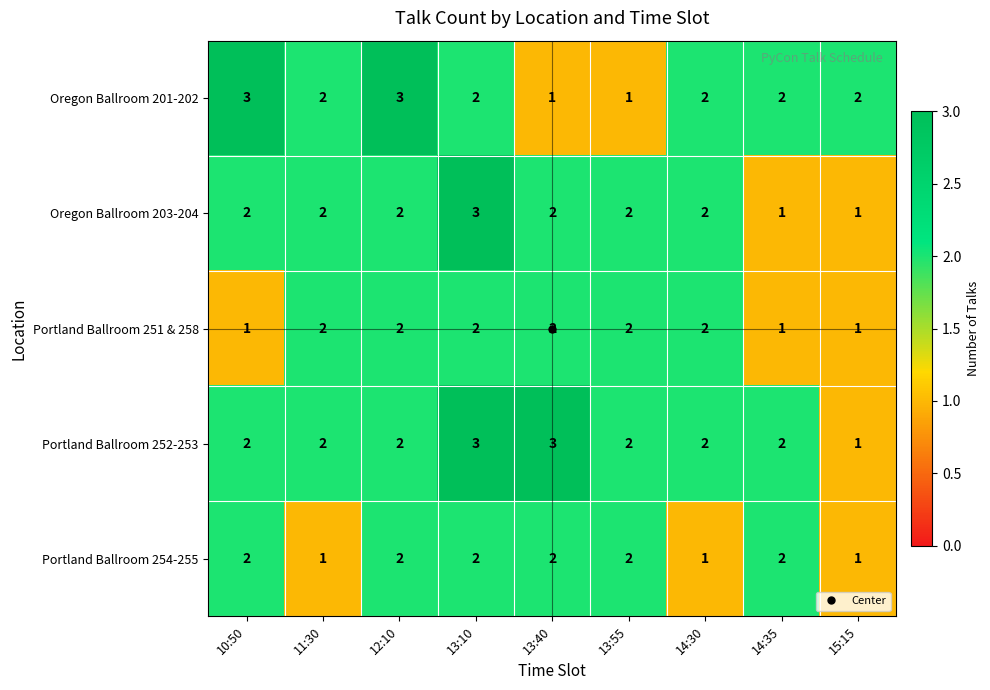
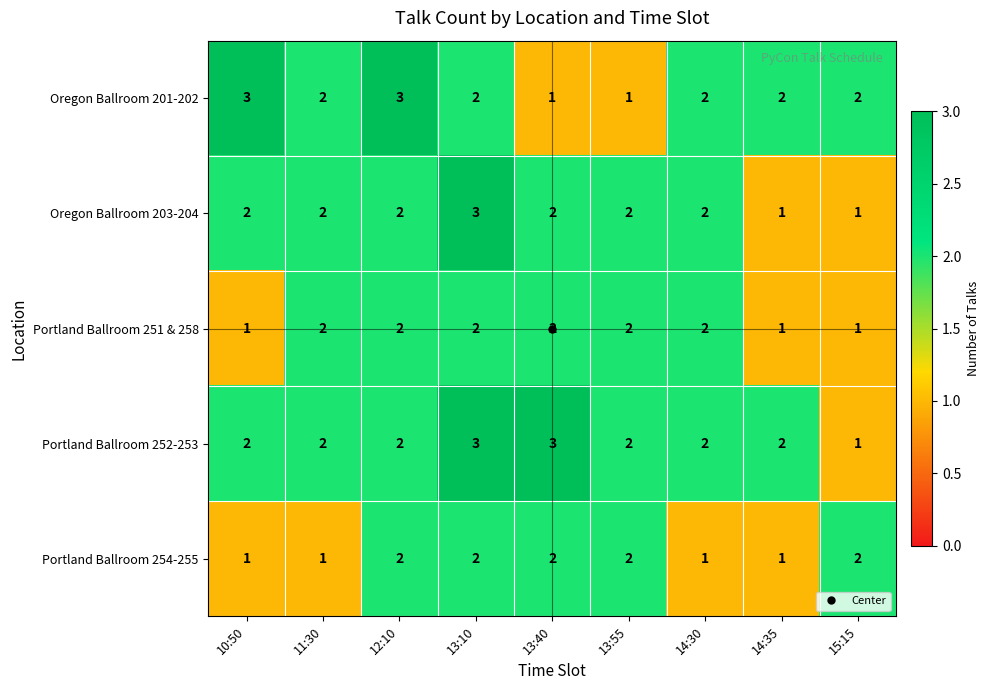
  {
    "Oregon Ballroom 201-202": {
      "10:50": 3,
      "11:30": 2,
      "12:10": 3,
      "13:10": 2,
      "13:40": 1,
      "13:55": 1,
      "14:30": 2,
      "14:35": 2
    },
    "Oregon Ballroom 203-204": {
      "10:50": 2,
      "11:30": 2,
      "12:10": 2,
      "13:10": 3,
      "13:40": 2,
      "13:55": 2,
      "14:30": 2,
      "14:35": 1,
      "15:15": 1
    },
    "Portland Ballroom 251 & 258": {
      "10:50": 1,
      "11:30": 2,
      "12:10": 2,
      "13:10": 2,
      "13:55": 2,
      "14:30": 2,
      "14:35": 1,
      "15:15": 1
    },
    "Portland Ballroom 252-253": {
      "10:50": 2,
      "11:30": 2,
      "12:10": 2,
      "13:10": 3,
      "13:40": 3,
      "13:55": 2,
      "14:30": 2,
      "14:35": 2,
      "15:15": 1
    },
    "Portland Ballroom 254-255": {
-     "10:50": 2,
+     "10:50": 1,
      "11:30": 1,
      "12:10": 2,
      "13:10": 2,
      "13:40": 2,
      "13:55": 2,
      "14:30": 1,
-     "14:35": 2,
-     "15:15": 1
+     "14:35": 1,
+     "15:15": 2
    }
  }
